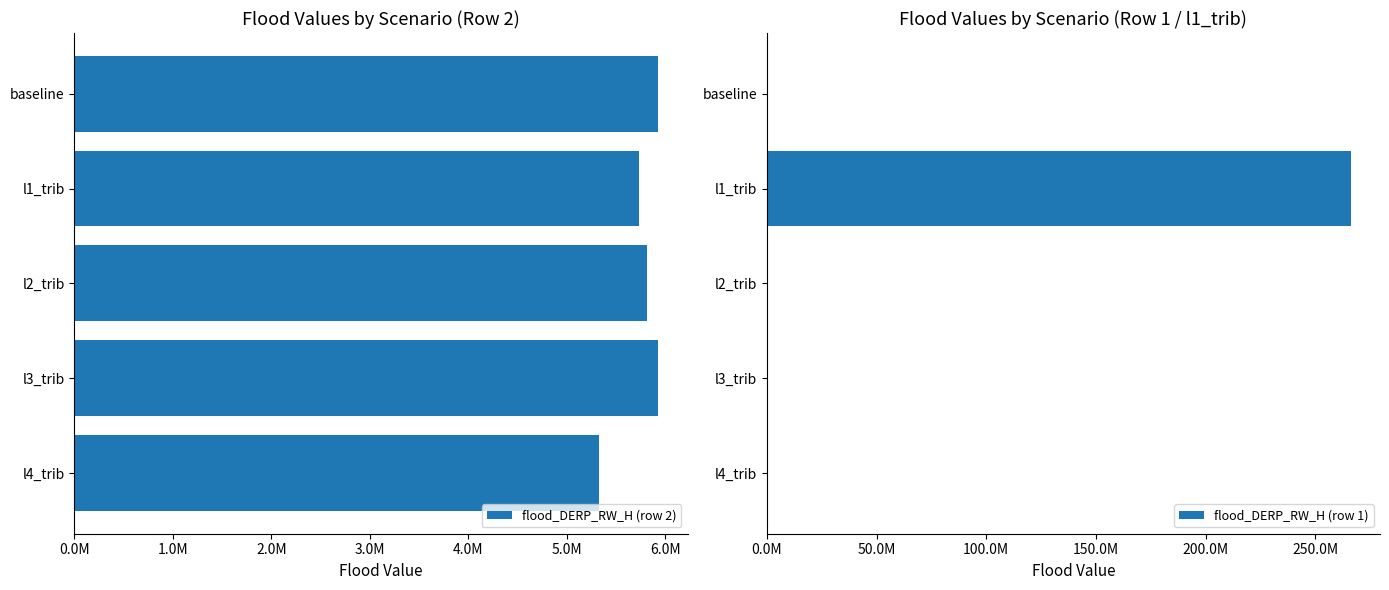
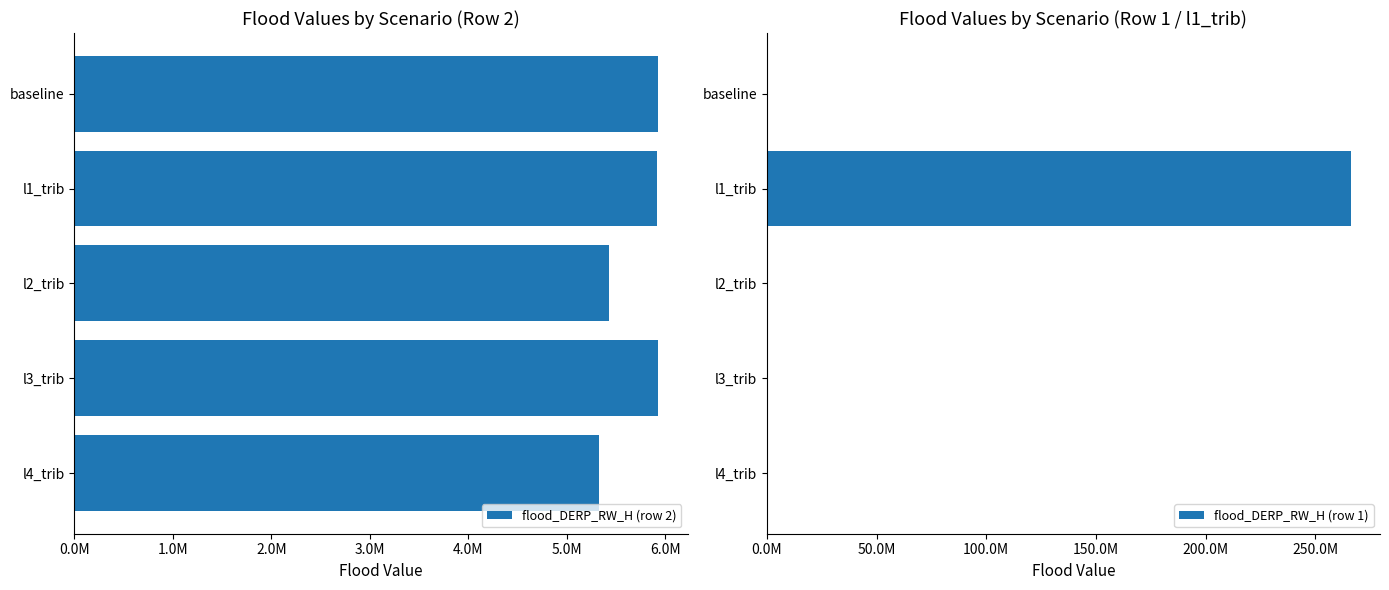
  {
    "Flood Values by Scenario (Row 2)": {
      "baseline": 5900000,
-     "l1_trib": 5700000,
-     "l2_trib": 5800000,
+     "l1_trib": 5900000,
+     "l2_trib": 5400000,
      "l3_trib": 5900000,
      "l4_trib": 5300000
    },
    "Flood Values by Scenario (Row 1 / l1_trib)": {
      "baseline": 0,
      "l1_trib": 266000000,
      "l2_trib": 0,
      "l3_trib": 0,
      "l4_trib": 0
    }
  }
